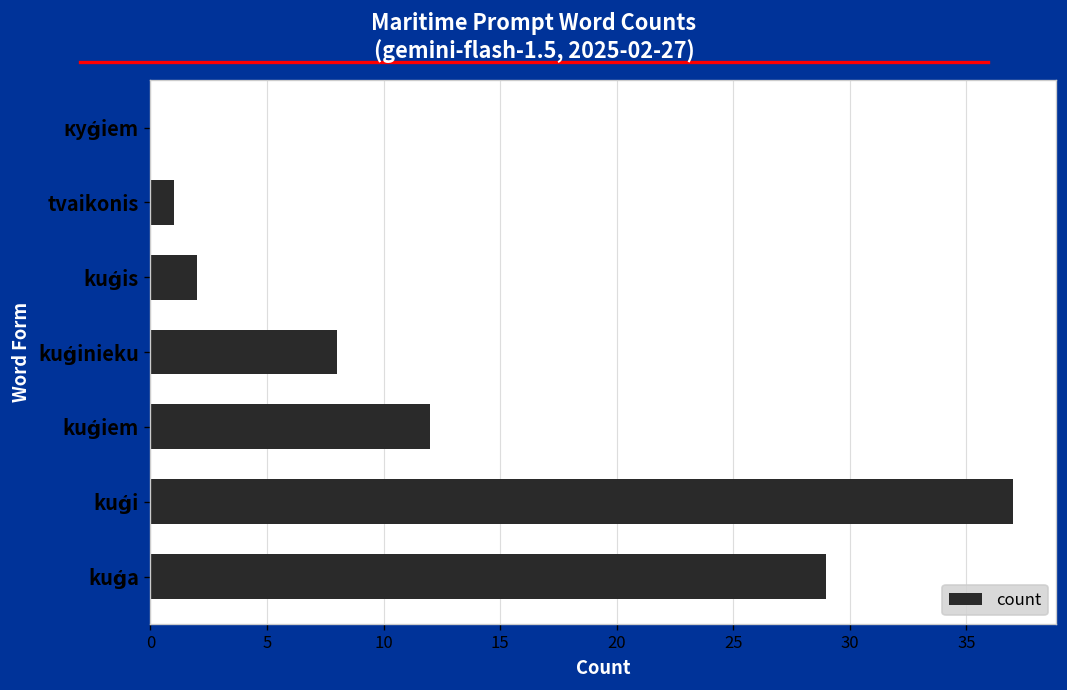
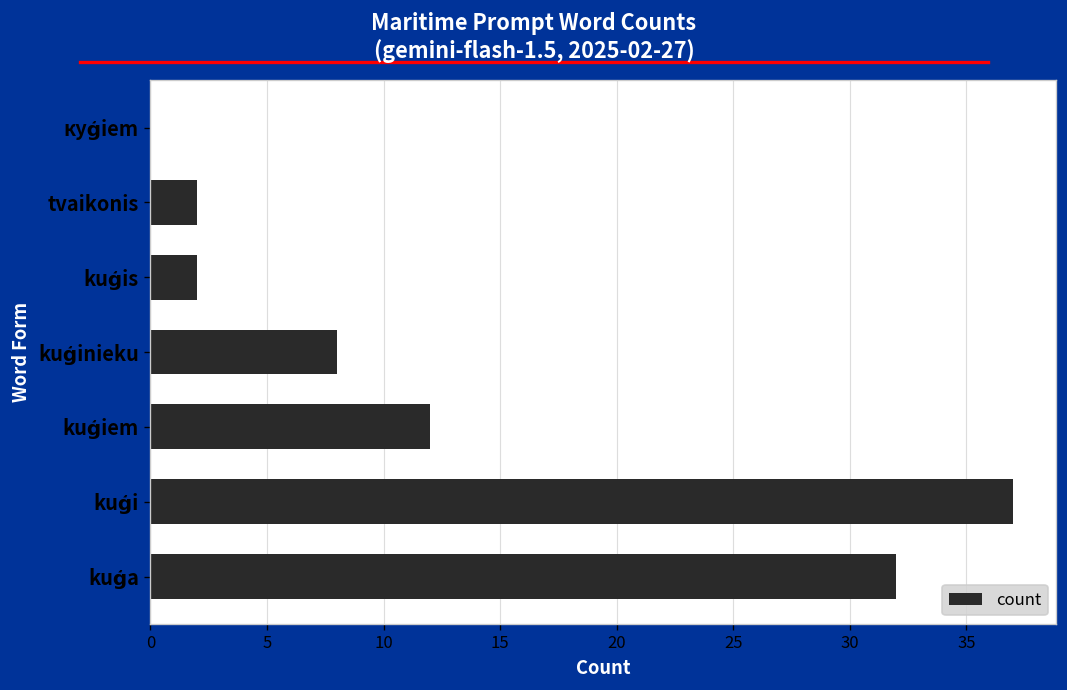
  {
    "куģiem": 0,
-   "tvaikonis": 1,
+   "tvaikonis": 2,
    "kuģis": 2,
    "kuģinieku": 8,
    "kuģiem": 12,
    "kuģi": 37,
-   "kuģa": 29
+   "kuģa": 32
  }
